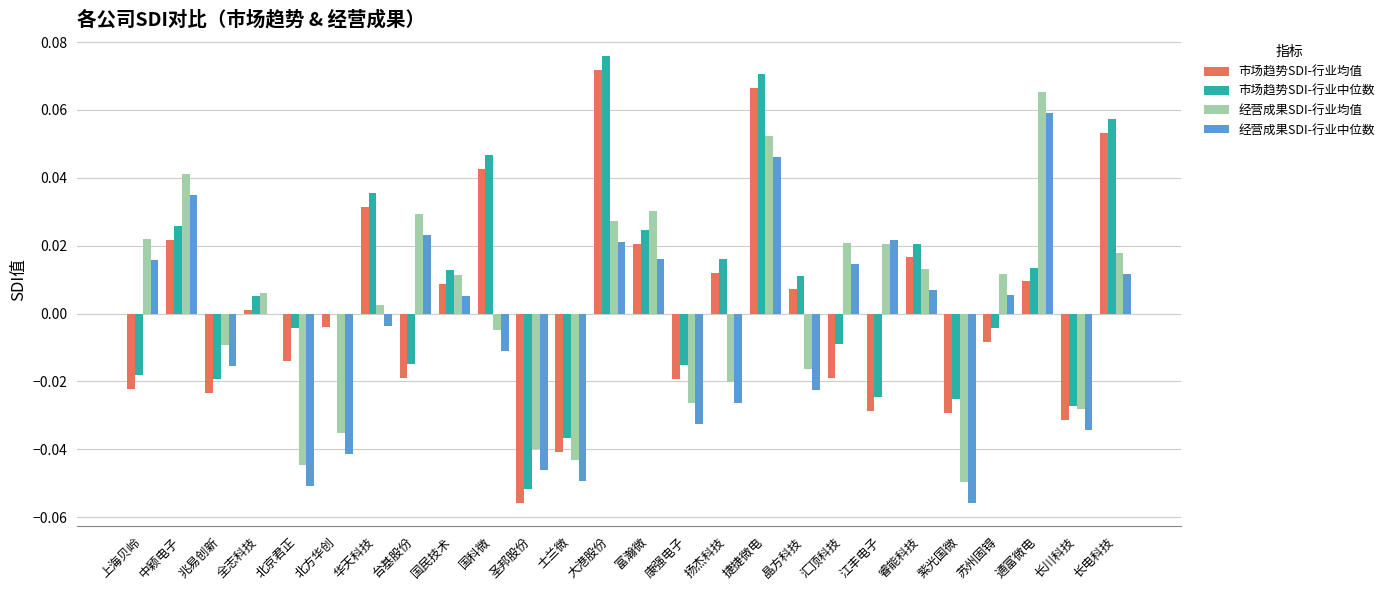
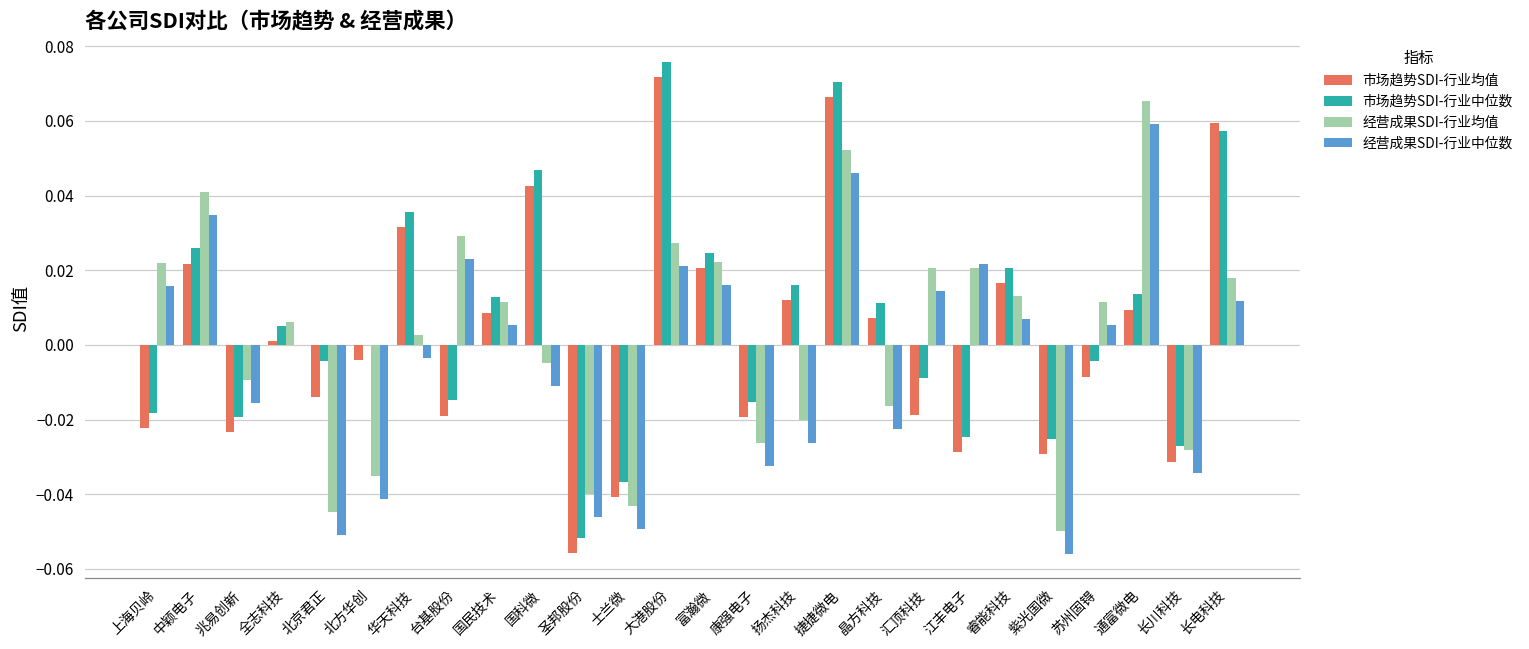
  {
    "市场趋势SDI-行业均值": {
      "上海贝岭": -0.022,
      "中颖电子": 0.022,
      "兆易创新": -0.023,
      "全志科技": 0.001,
      "北京君正": -0.014,
      "北方华创": -0.004,
      "华天科技": 0.032,
      "台基股份": -0.019,
      "国民技术": 0.009,
      "国科微": 0.043,
      "圣邦股份": -0.056,
      "士兰微": -0.041,
      "大港股份": 0.072,
      "富瀚微": 0.021,
      "康强电子": -0.019,
      "扬杰科技": 0.012,
      "捷捷微电": 0.066,
      "晶方科技": 0.007,
      "汇顶科技": -0.019,
      "江丰电子": -0.029,
      "睿能科技": 0.017,
      "紫光国微": -0.029,
      "苏州固锝": -0.008,
      "通富微电": 0.009,
      "长川科技": -0.031,
-     "长电科技": 0.053
+     "长电科技": 0.060
    },
    "市场趋势SDI-行业中位数": {
      "上海贝岭": -0.018,
      "中颖电子": 0.026,
      "兆易创新": -0.019,
      "全志科技": 0.005,
      "北京君正": -0.004,
      "北方华创": 0.000,
      "华天科技": 0.036,
      "台基股份": -0.015,
      "国民技术": 0.013,
      "国科微": 0.047,
      "圣邦股份": -0.052,
      "士兰微": -0.037,
      "大港股份": 0.076,
      "富瀚微": 0.025,
      "康强电子": -0.015,
      "扬杰科技": 0.016,
      "捷捷微电": 0.070,
      "晶方科技": 0.011,
      "汇顶科技": -0.009,
      "江丰电子": -0.025,
      "睿能科技": 0.021,
      "紫光国微": -0.025,
      "苏州固锝": -0.004,
      "通富微电": 0.014,
      "长川科技": -0.027,
      "长电科技": 0.057
    },
    "经营成果SDI-行业均值": {
      "上海贝岭": 0.022,
      "中颖电子": 0.041,
      "兆易创新": -0.009,
      "全志科技": 0.006,
      "北京君正": -0.045,
      "北方华创": -0.035,
      "华天科技": 0.003,
      "台基股份": 0.029,
      "国民技术": 0.011,
      "国科微": -0.005,
      "圣邦股份": -0.040,
      "士兰微": -0.043,
      "大港股份": 0.027,
-     "富瀚微": 0.030,
+     "富瀚微": 0.022,
      "康强电子": -0.026,
      "扬杰科技": -0.020,
      "捷捷微电": 0.052,
      "晶方科技": -0.016,
      "汇顶科技": 0.021,
      "江丰电子": 0.021,
      "睿能科技": 0.013,
      "紫光国微": -0.050,
      "苏州固锝": 0.012,
      "通富微电": 0.065,
      "长川科技": -0.028,
      "长电科技": 0.018
    },
    "经营成果SDI-行业中位数": {
      "上海贝岭": 0.016,
      "中颖电子": 0.035,
      "兆易创新": -0.015,
      "全志科技": 0.000,
      "北京君正": -0.051,
      "北方华创": -0.041,
      "华天科技": -0.004,
      "台基股份": 0.023,
      "国民技术": 0.005,
      "国科微": -0.011,
      "圣邦股份": -0.046,
      "士兰微": -0.049,
      "大港股份": 0.021,
      "富瀚微": 0.016,
      "康强电子": -0.033,
      "扬杰科技": -0.026,
      "捷捷微电": 0.046,
      "晶方科技": -0.023,
      "汇顶科技": 0.015,
      "江丰电子": 0.022,
      "睿能科技": 0.007,
      "紫光国微": -0.056,
      "苏州固锝": 0.005,
      "通富微电": 0.059,
      "长川科技": -0.034,
      "长电科技": 0.012
    }
  }
